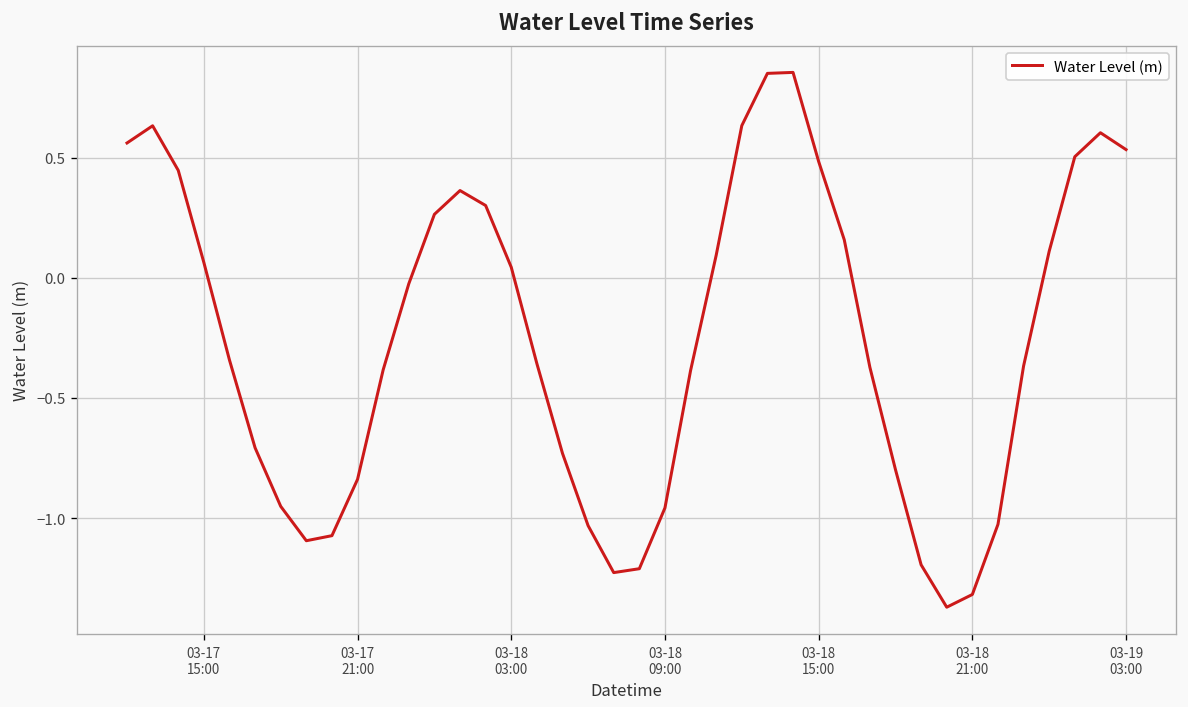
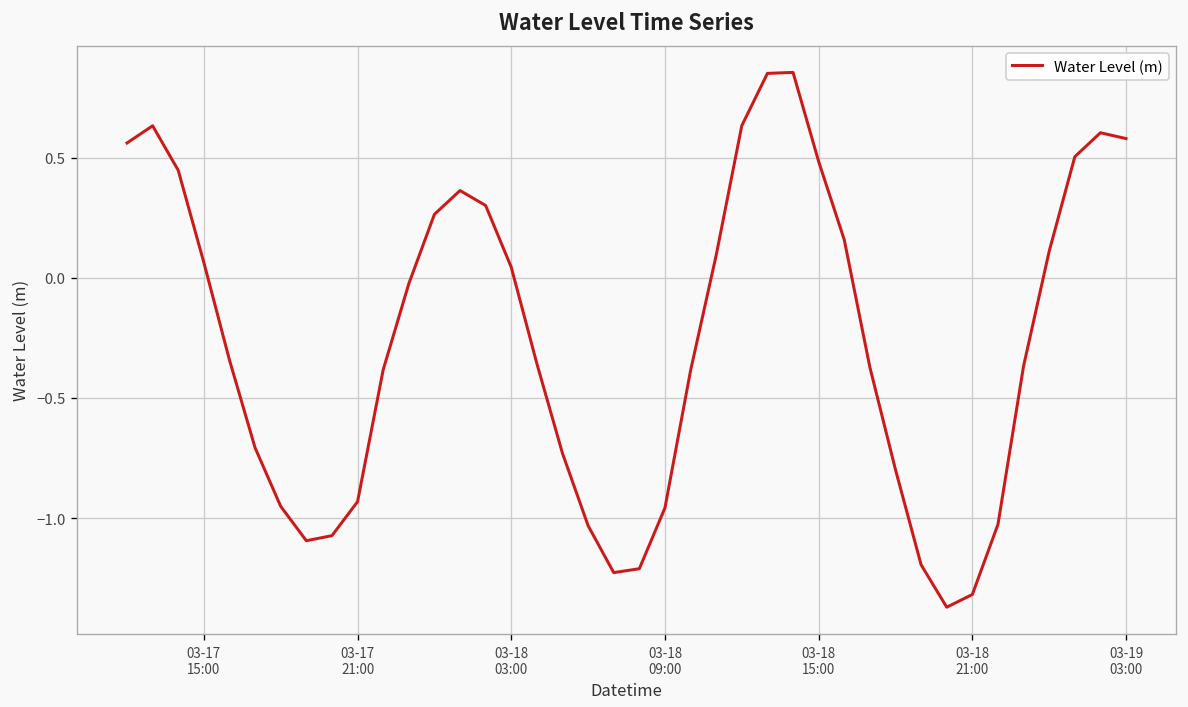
  {
    "03-17 15:00": 0.06,
-   "03-17 21:00": -0.84,
+   "03-17 21:00": -0.93,
    "03-18 03:00": 0.04,
    "03-18 09:00": -0.96,
    "03-18 15:00": 0.48,
    "03-18 21:00": -1.32,
-   "03-19 03:00": 0.53
+   "03-19 03:00": 0.58
  }
